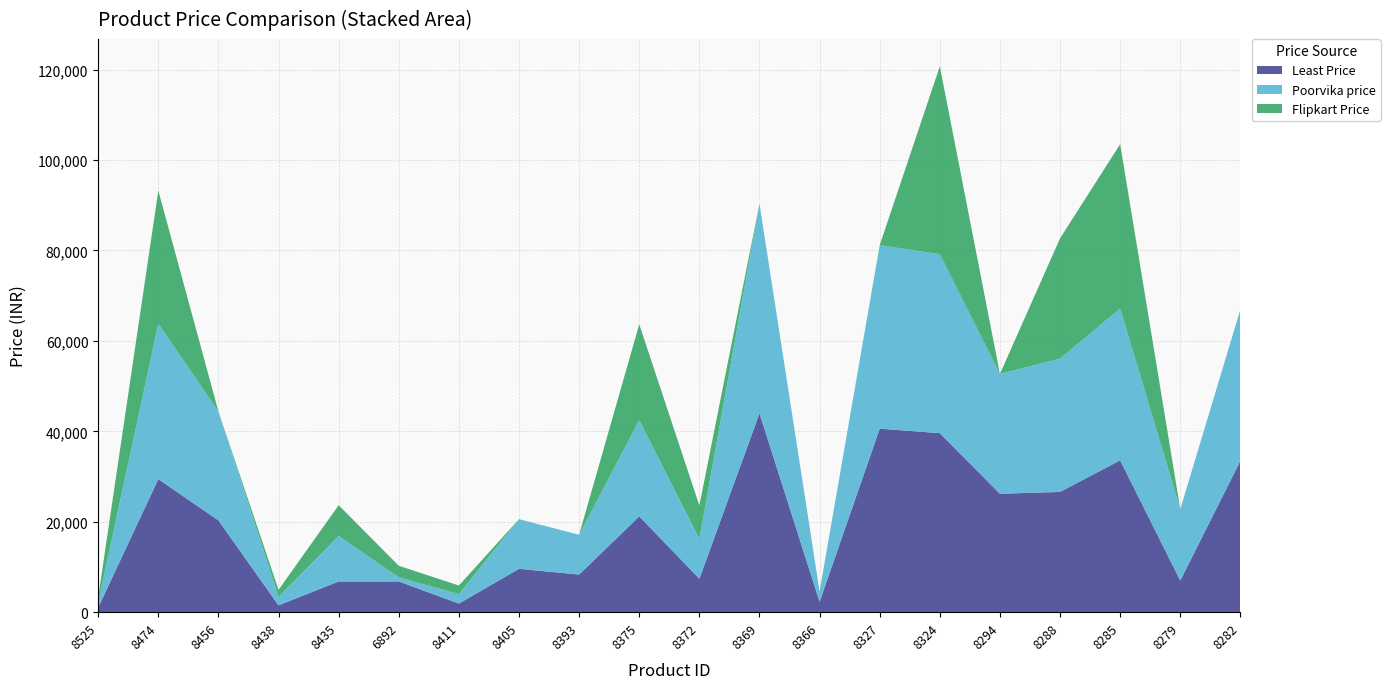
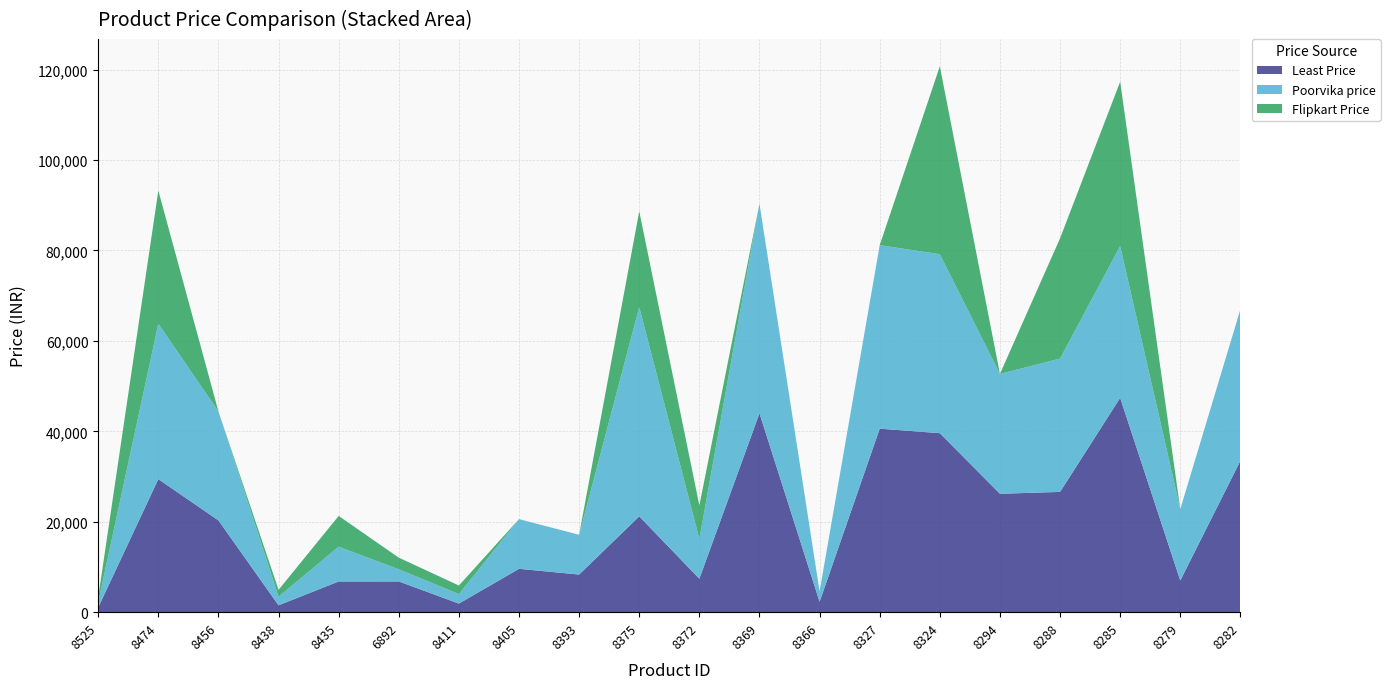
  {
    "Least Price": {
      "8525": "1,000",
      "8474": "29,000",
      "8456": "20,000",
      "8438": "2,000",
      "8435": "7,000",
      "6892": "7,000",
      "8411": "2,000",
      "8405": "10,000",
      "8393": "8,000",
      "8375": "21,000",
      "8372": "7,000",
      "8369": "44,000",
      "8366": "2,000",
      "8327": "41,000",
      "8324": "40,000",
      "8294": "26,000",
      "8288": "27,000",
-     "8285": "34,000",
+     "8285": "47,000",
      "8279": "7,000",
      "8282": "33,000"
    },
    "Poorvika price": {
      "8525": "1,000",
      "8474": "34,000",
      "8438": "2,000",
-     "8435": "10,000",
-     "6892": "1,000",
+     "8435": "8,000",
+     "6892": "3,000",
      "8411": "2,000",
-     "8375": "21,000",
+     "8375": "46,000",
      "8372": "9,000",
      "8324": "40,000",
      "8288": "30,000",
      "8285": "34,000"
    },
    "Flipkart Price": {
      "8525": "1,000",
      "8474": "29,000",
      "8438": "2,000",
      "8435": "7,000",
      "6892": "3,000",
      "8411": "2,000",
      "8375": "21,000",
      "8372": "7,000",
      "8324": "42,000",
      "8288": "27,000",
      "8285": "36,000"
    }
  }
